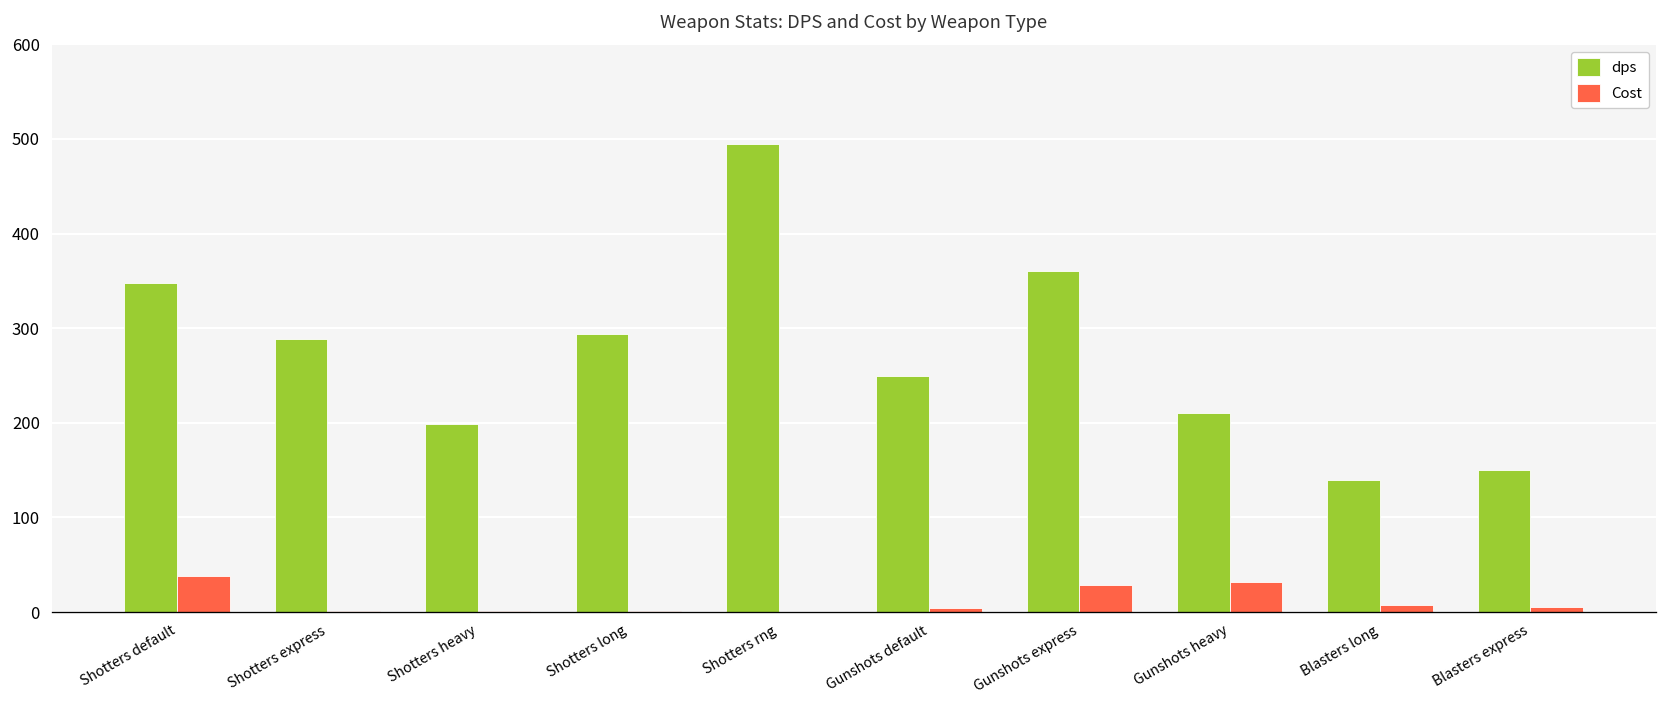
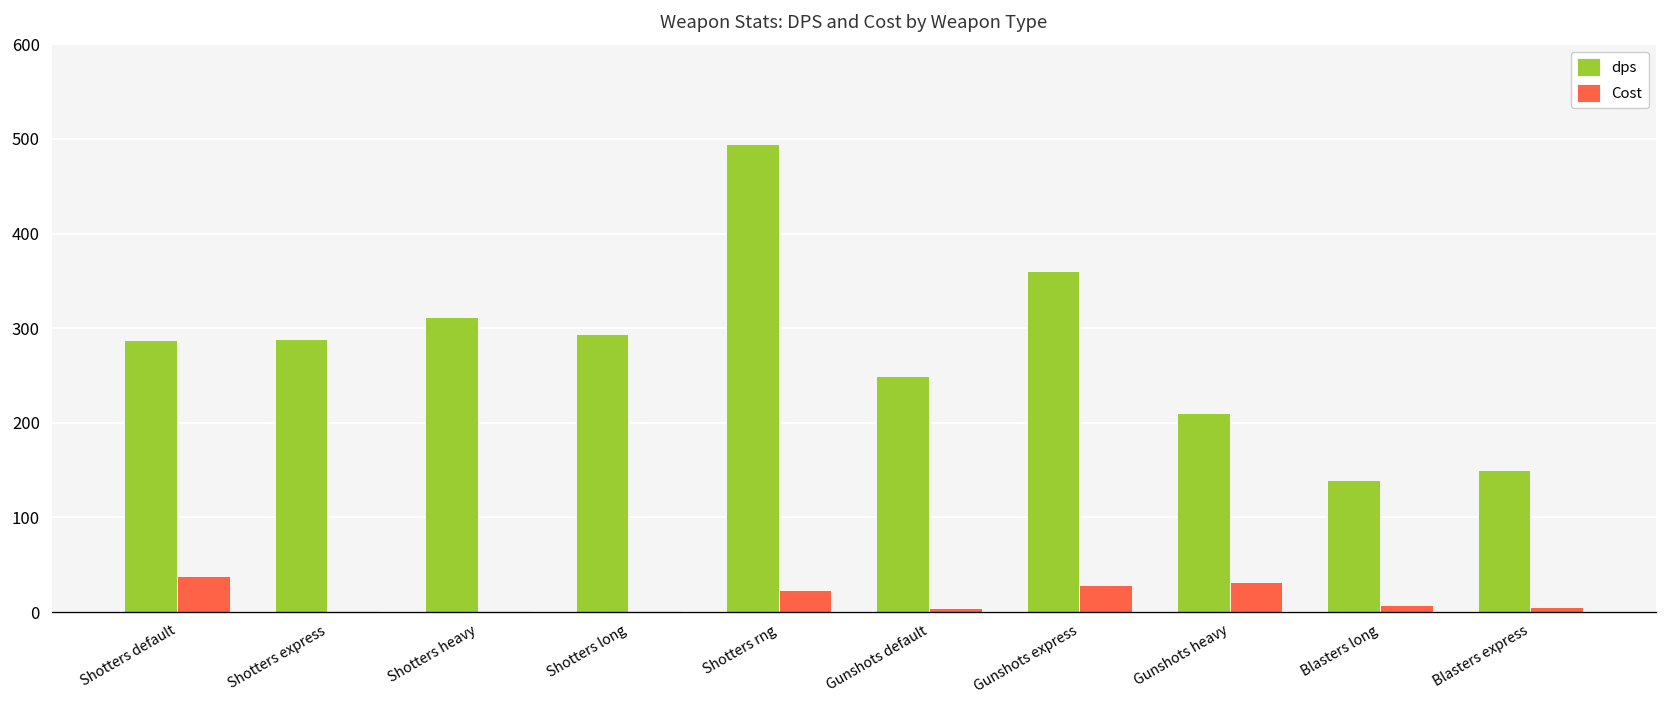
  {
    "dps": {
-     "Shotters default": 350,
+     "Shotters default": 290,
      "Shotters express": 290,
-     "Shotters heavy": 200,
+     "Shotters heavy": 310,
      "Shotters long": 290,
      "Shotters rng": 500,
      "Gunshots default": 250,
      "Gunshots express": 360,
      "Gunshots heavy": 210,
      "Blasters long": 140,
      "Blasters express": 150
    },
    "Cost": {
      "Shotters default": 40,
-     "Shotters rng": 0,
+     "Shotters rng": 20,
      "Gunshots default": 0,
      "Gunshots express": 30,
      "Gunshots heavy": 30,
      "Blasters long": 10,
      "Blasters express": 10
    }
  }
